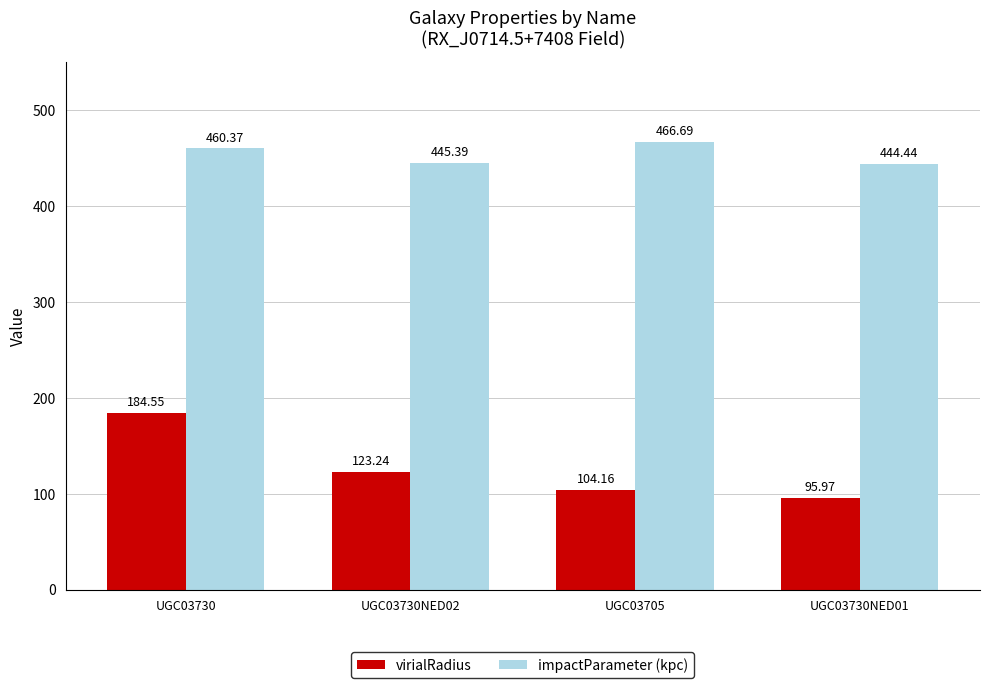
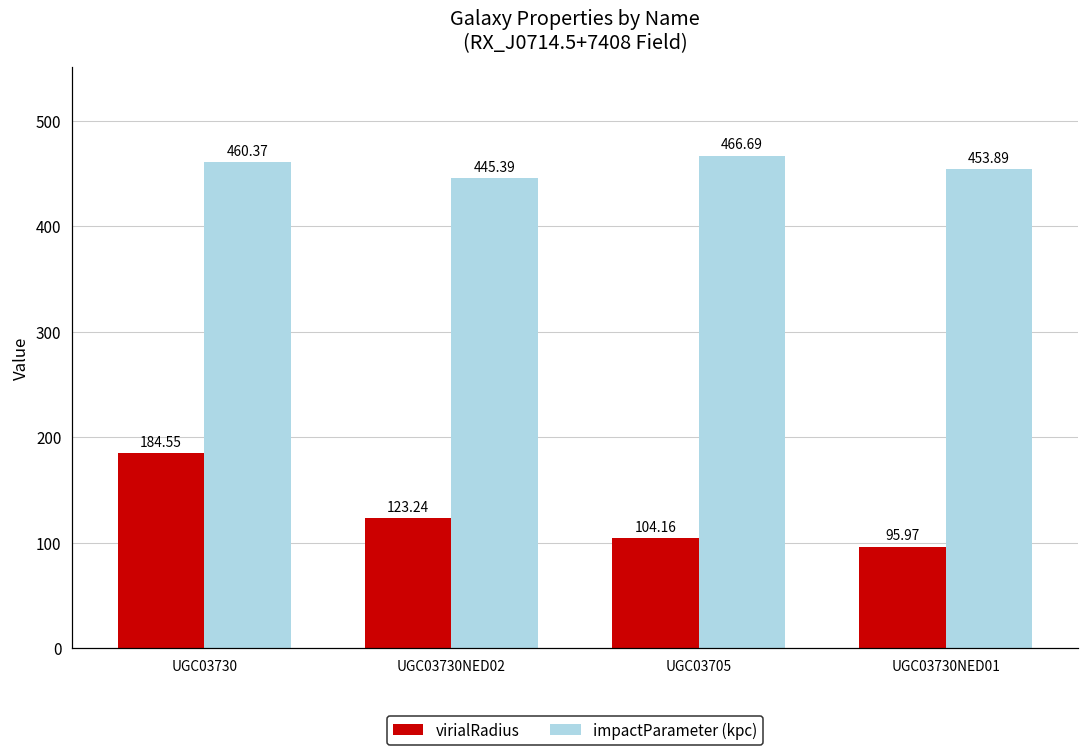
  {
    "virialRadius": {
      "UGC03730": 184.55,
      "UGC03730NED02": 123.24,
      "UGC03705": 104.16,
      "UGC03730NED01": 95.97
    },
    "impactParameter (kpc)": {
      "UGC03730": 460.37,
      "UGC03730NED02": 445.39,
      "UGC03705": 466.69,
-     "UGC03730NED01": 444.44
+     "UGC03730NED01": 453.89
    }
  }
